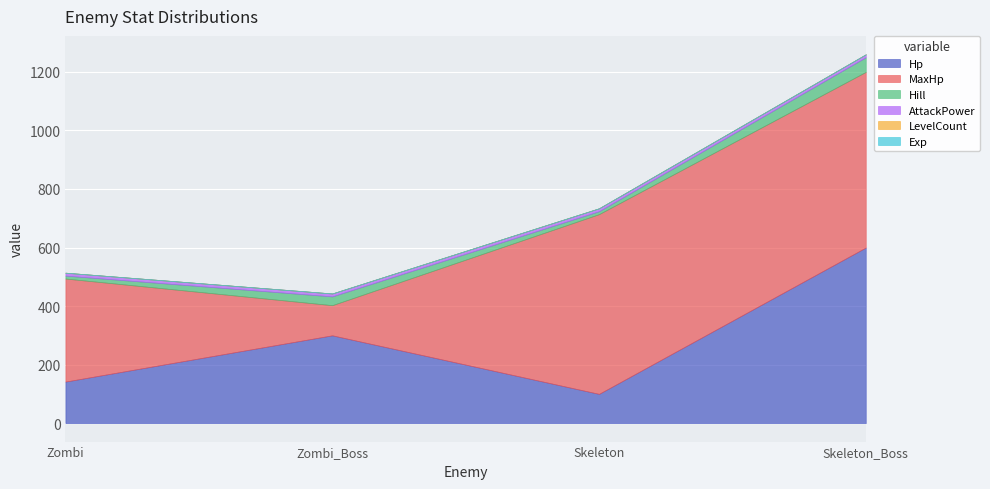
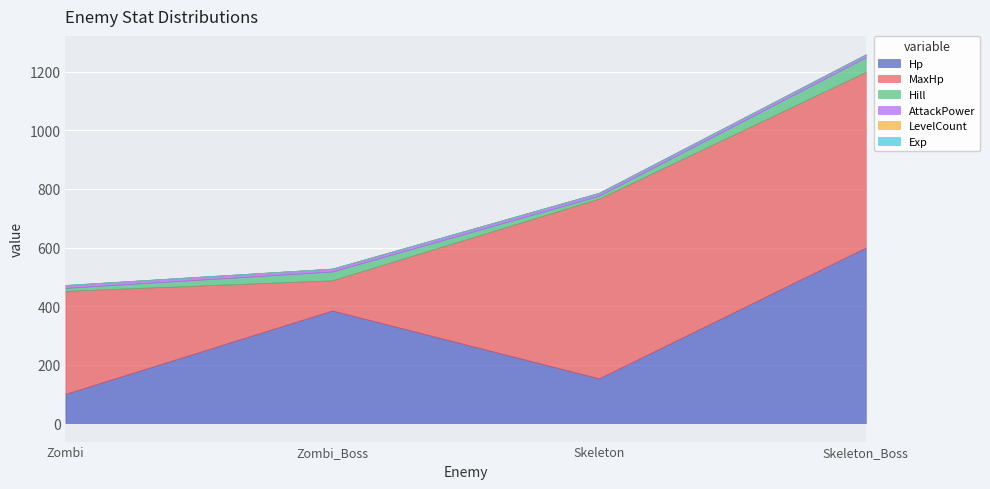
  {
    "Hp": {
-     "Zombi": 140,
-     "Zombi_Boss": 300,
-     "Skeleton": 100,
+     "Zombi": 100,
+     "Zombi_Boss": 390,
+     "Skeleton": 150,
      "Skeleton_Boss": 600
    },
    "MaxHp": {
      "Zombi": 350,
      "Zombi_Boss": 100,
      "Skeleton": 610,
      "Skeleton_Boss": 600
    },
    "Hill": {
      "Zombi": 10,
      "Zombi_Boss": 30,
      "Skeleton": 10,
      "Skeleton_Boss": 50
    }
  }
